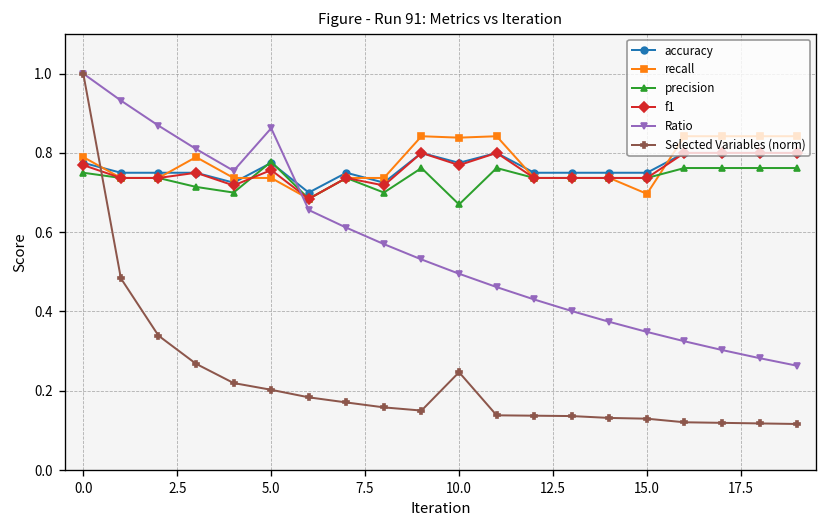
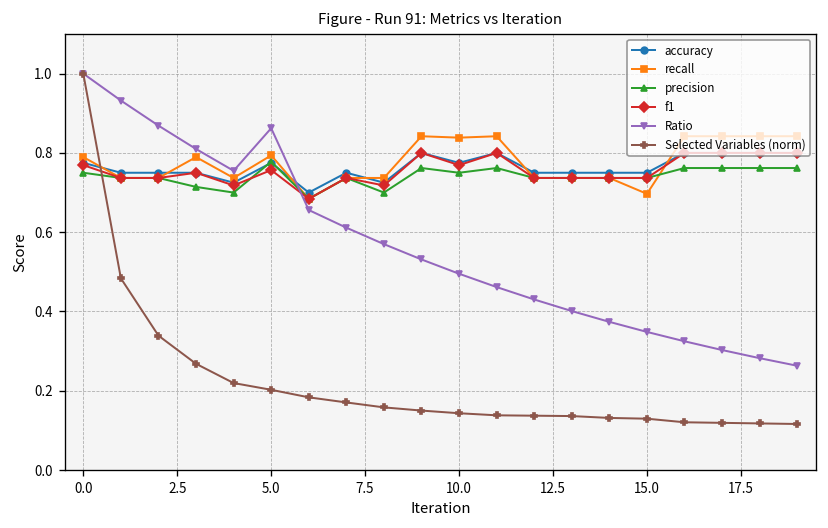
  {
    "accuracy": {
      "15.0": 0.75
    },
    "recall": {
      "0.0": 0.79,
-     "5.0": 0.74,
+     "5.0": 0.79,
      "10.0": 0.84,
      "15.0": 0.70
    },
    "precision": {
      "0.0": 0.75,
-     "10.0": 0.67
+     "10.0": 0.75
    },
    "f1": {
      "5.0": 0.76
    },
    "Ratio": {
      "5.0": 0.86,
      "10.0": 0.50,
      "15.0": 0.35
    },
    "Selected Variables (norm)": {
      "5.0": 0.20,
-     "10.0": 0.25,
+     "10.0": 0.14,
      "15.0": 0.13
    }
  }
